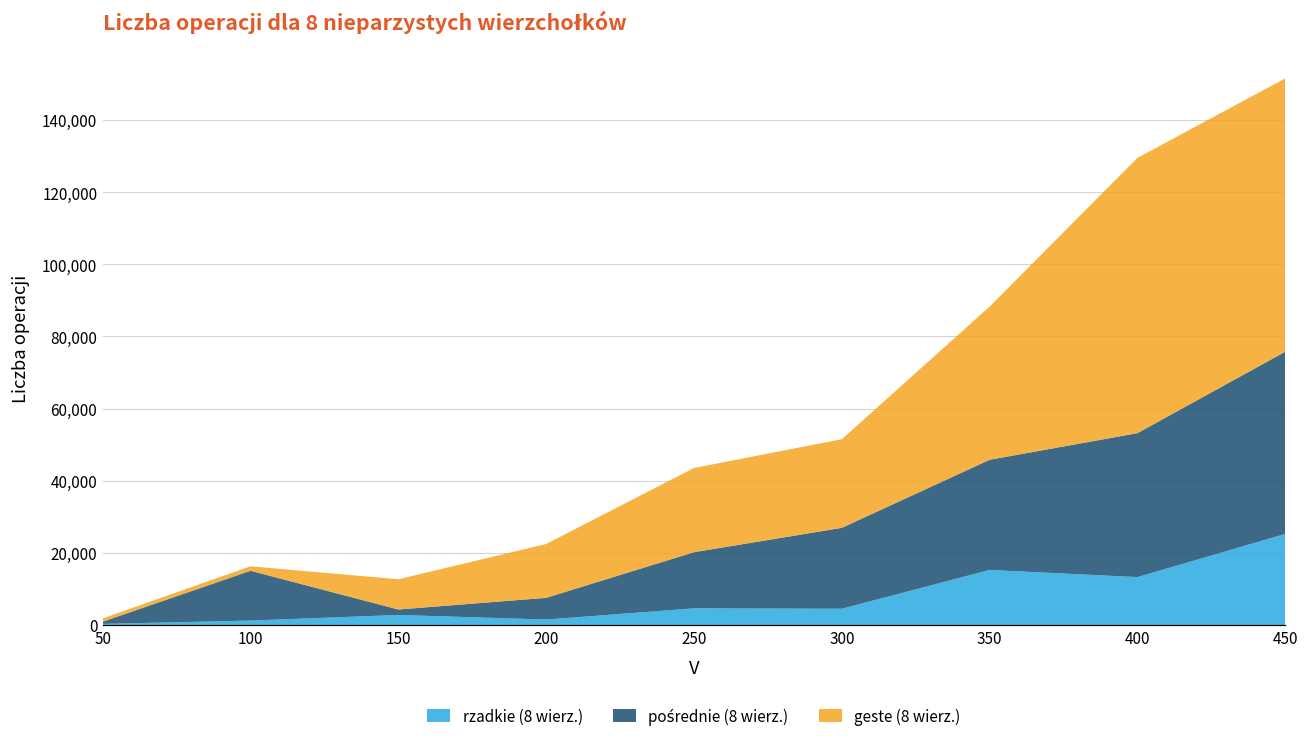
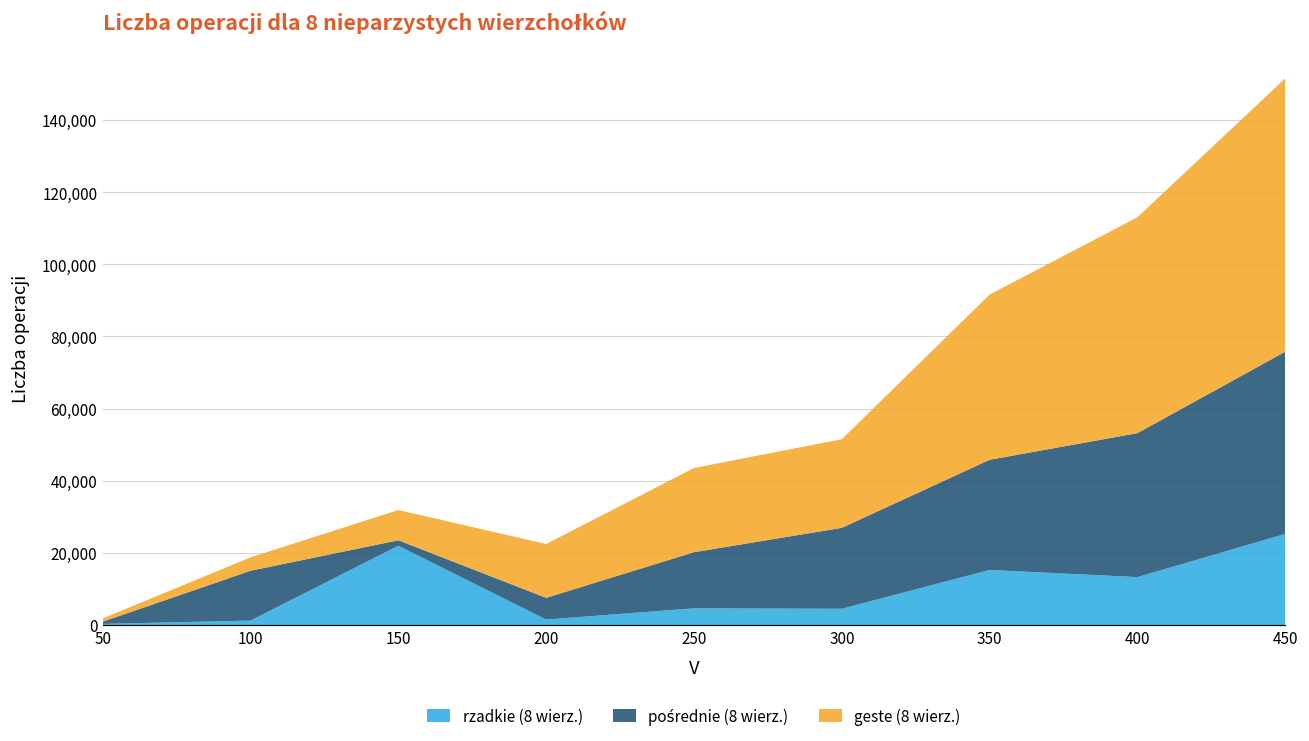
  {
    "rzadkie (8 wierz.)": {
      "100": "1,000",
-     "150": "3,000",
+     "150": "22,000",
      "200": "2,000",
      "250": "5,000",
      "300": "5,000",
      "350": "15,000",
      "400": "13,000",
      "450": "25,000"
    },
    "pośrednie (8 wierz.)": {
      "100": "14,000",
      "150": "2,000",
      "200": "6,000",
      "250": "16,000",
      "300": "22,000",
      "350": "31,000",
      "400": "40,000",
      "450": "51,000"
    },
    "geste (8 wierz.)": {
      "50": "1,000",
-     "100": "1,000",
+     "100": "4,000",
      "150": "8,000",
      "200": "15,000",
      "250": "23,000",
      "300": "25,000",
-     "350": "42,000",
-     "400": "76,000",
+     "350": "46,000",
+     "400": "60,000",
      "450": "76,000"
    }
  }
